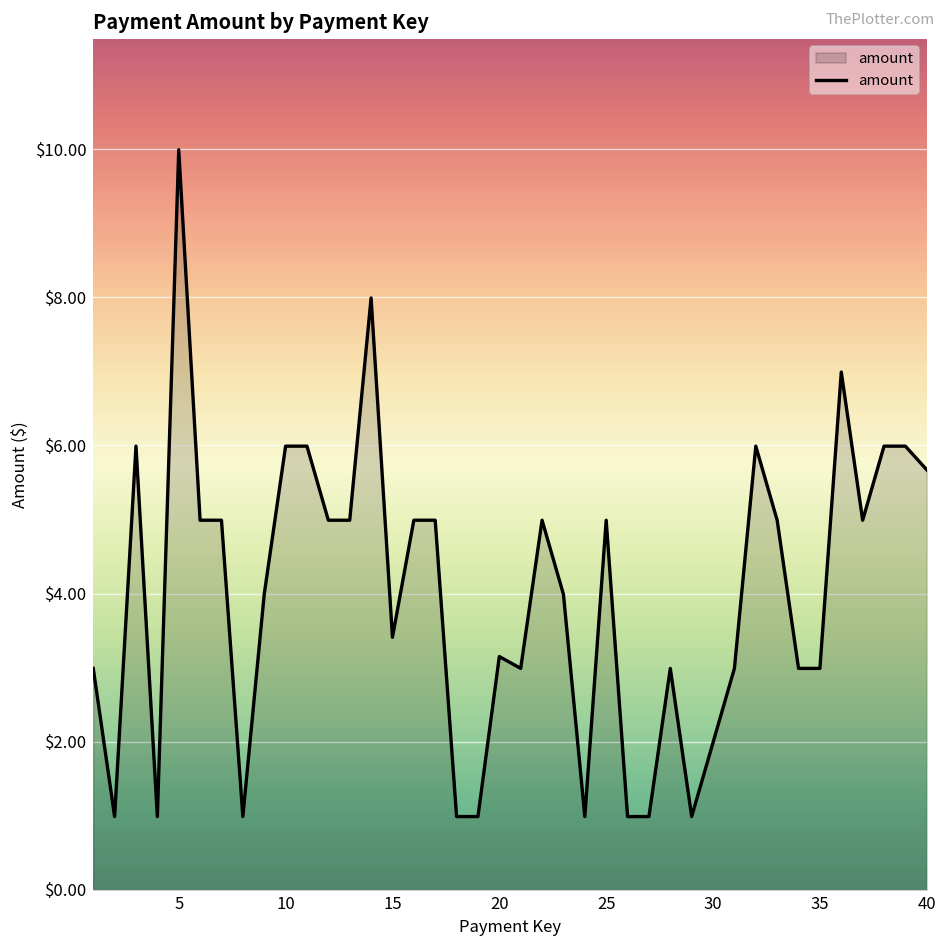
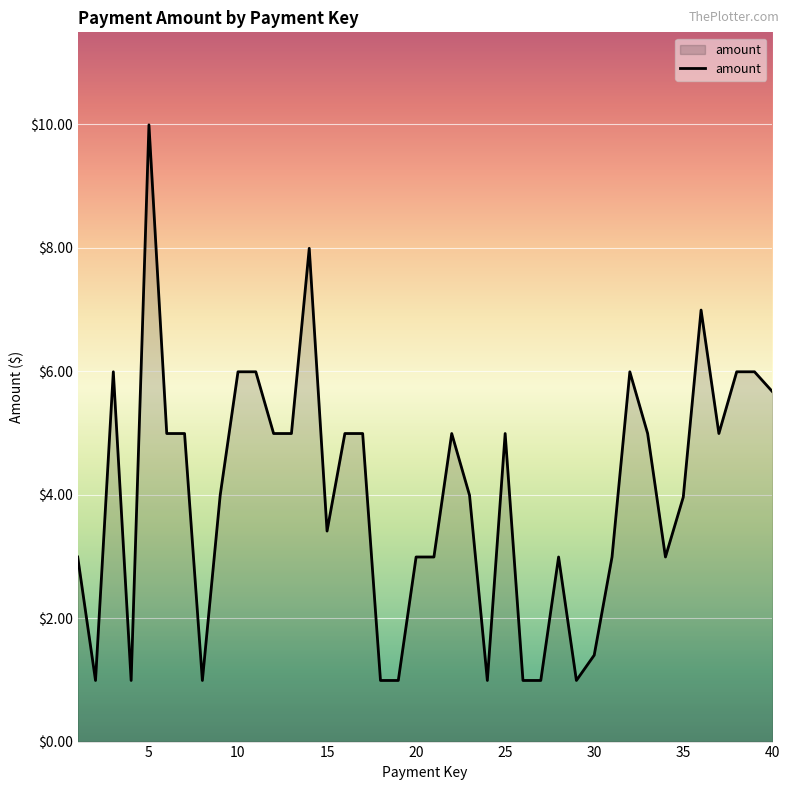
  {
    "5": "$10.0",
    "10": "$6.0",
    "15": "$3.4",
-   "20": "$3.2",
+   "20": "$3.0",
    "25": "$5.0",
-   "30": "$2.0",
-   "35": "$3.0",
+   "30": "$1.4",
+   "35": "$4.0",
    "40": "$5.7"
  }
